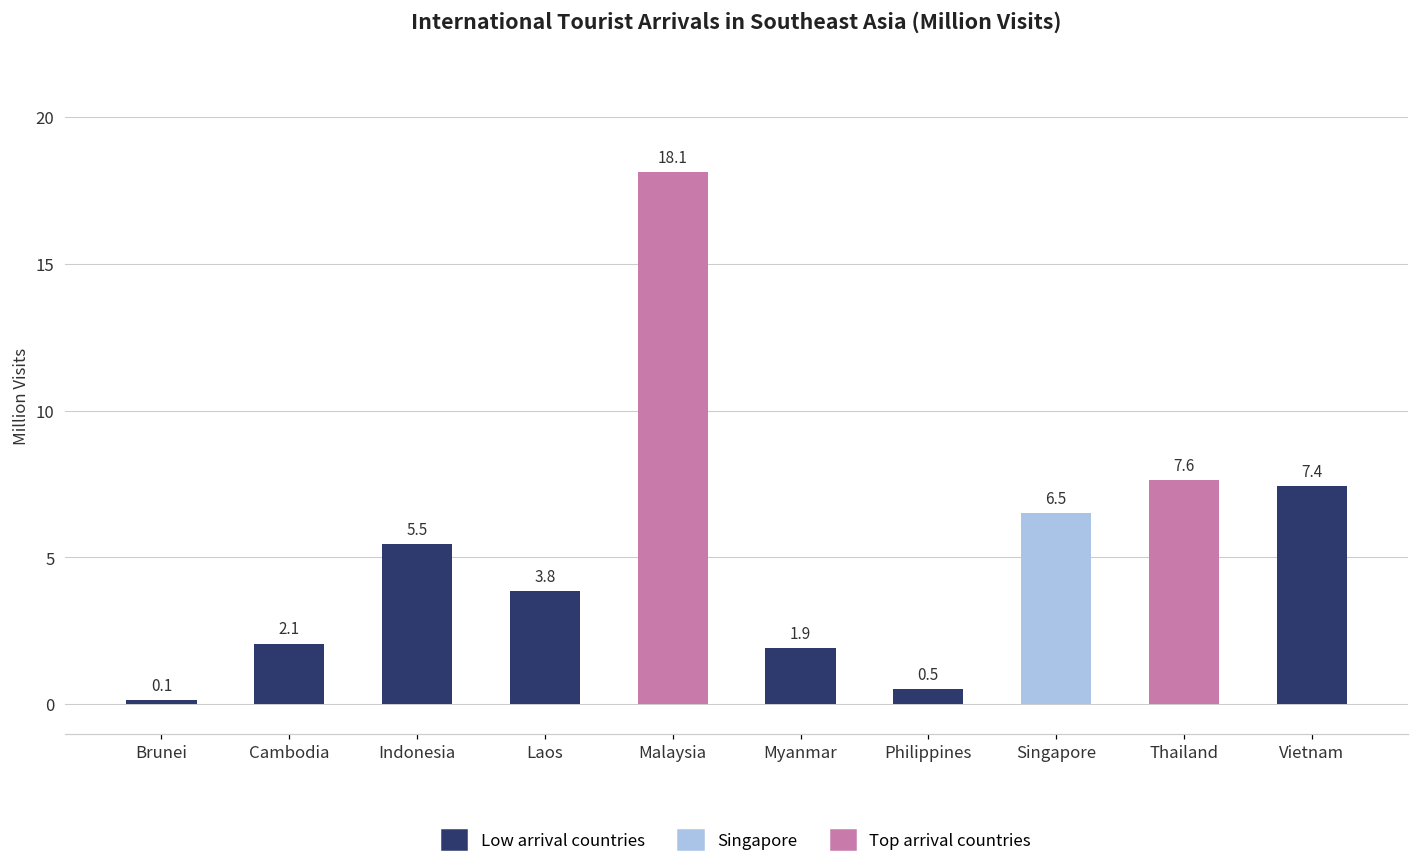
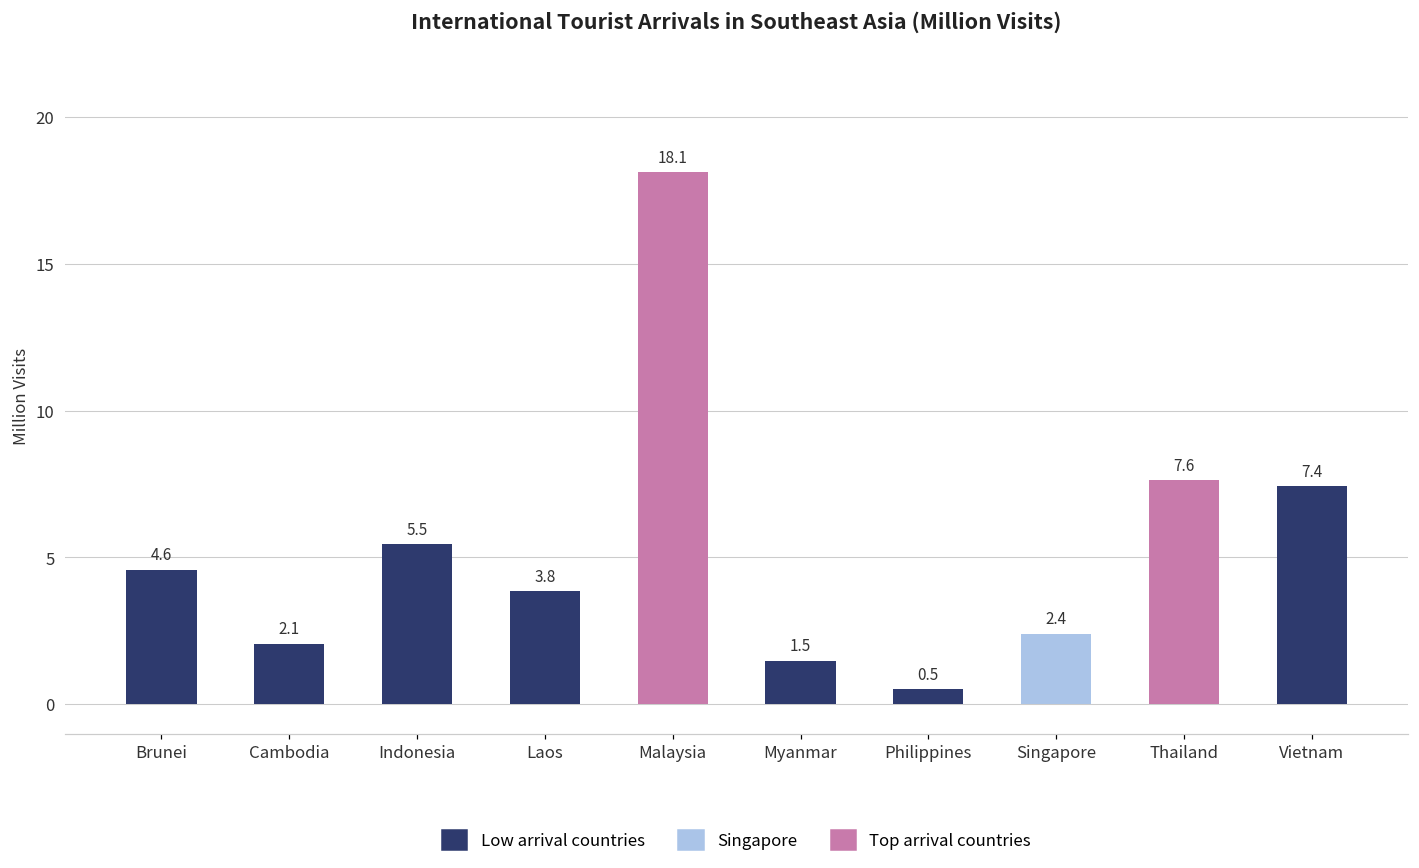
  {
-   "Brunei": 0.1,
+   "Brunei": 4.6,
    "Cambodia": 2.1,
    "Indonesia": 5.5,
    "Laos": 3.8,
    "Malaysia": 18.1,
-   "Myanmar": 1.9,
+   "Myanmar": 1.5,
    "Philippines": 0.5,
-   "Singapore": 6.5,
+   "Singapore": 2.4,
    "Thailand": 7.6,
    "Vietnam": 7.4
  }
